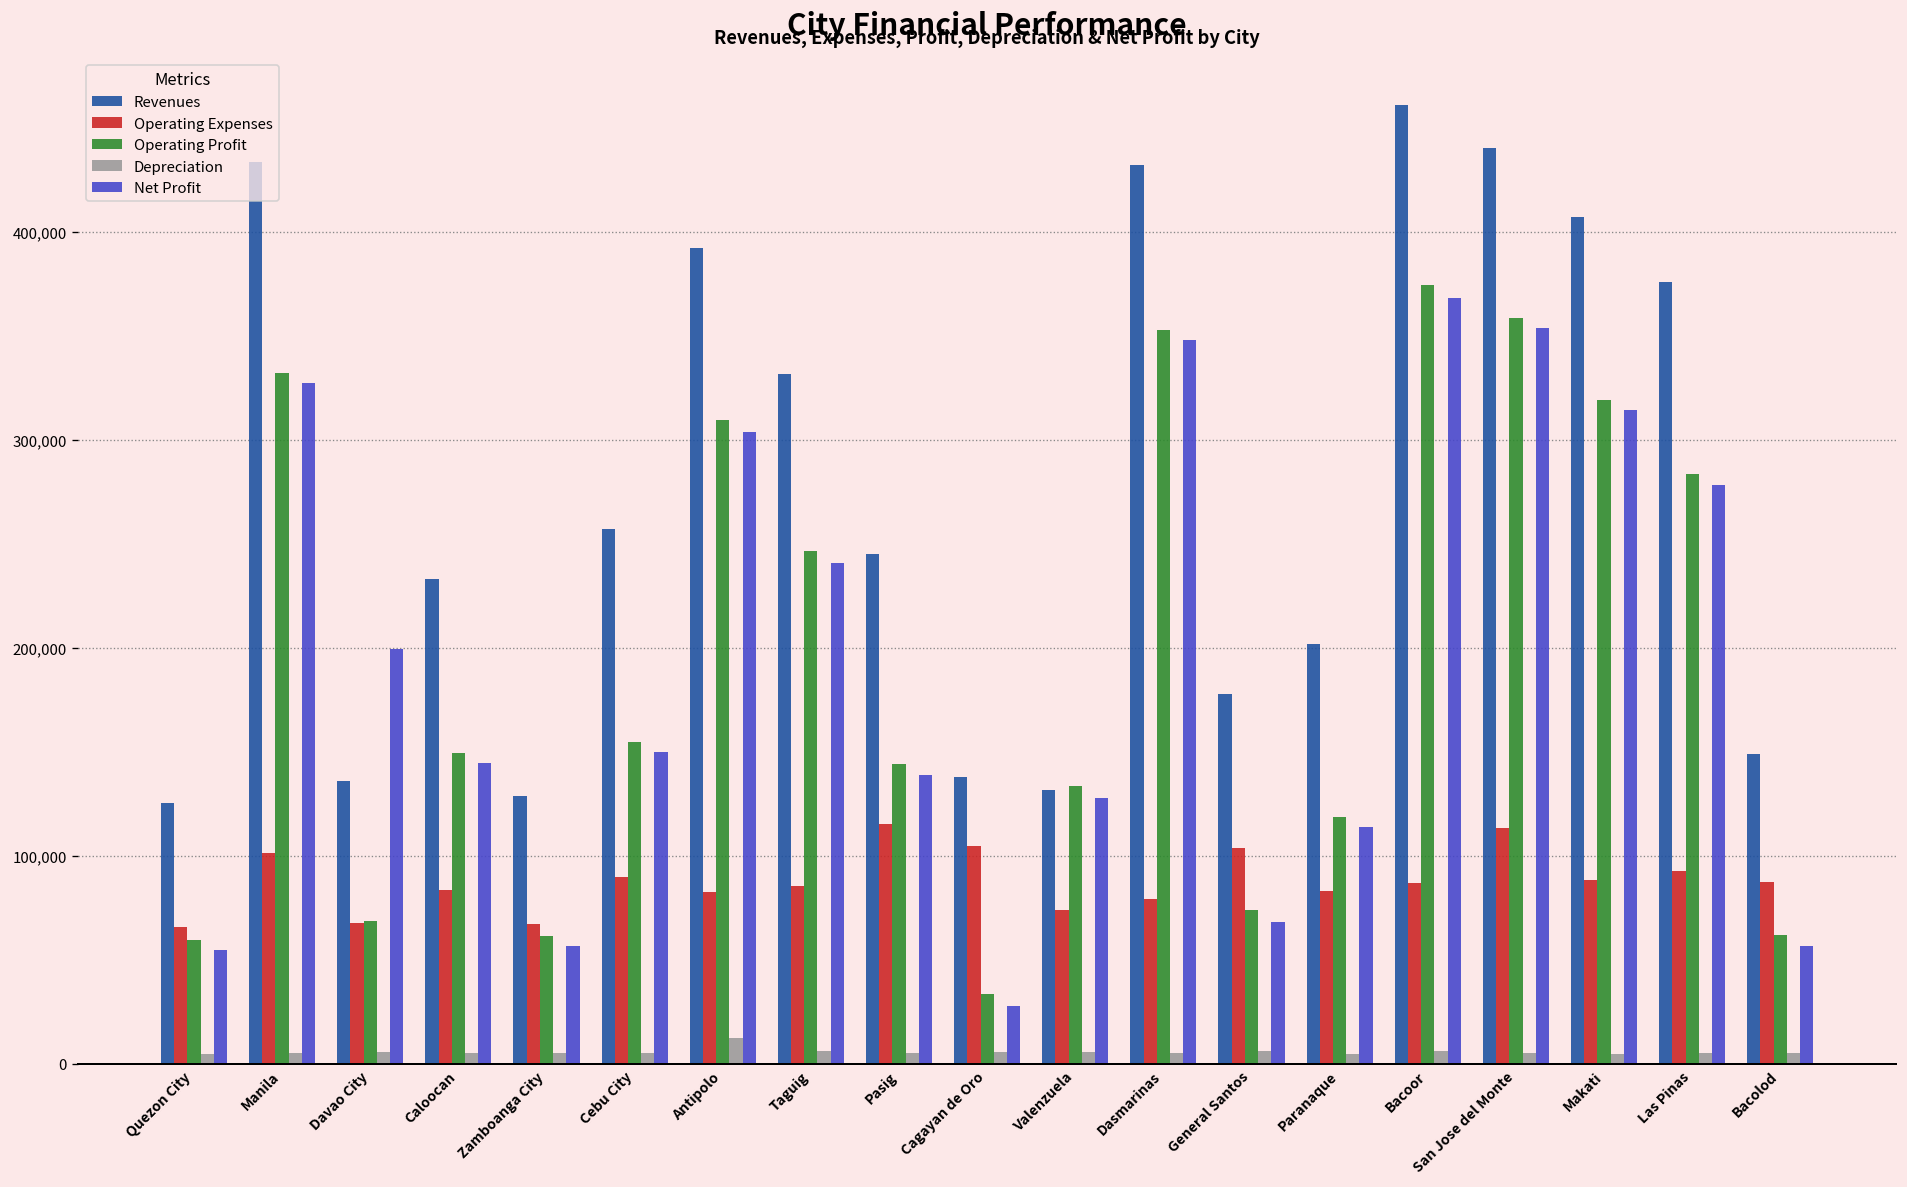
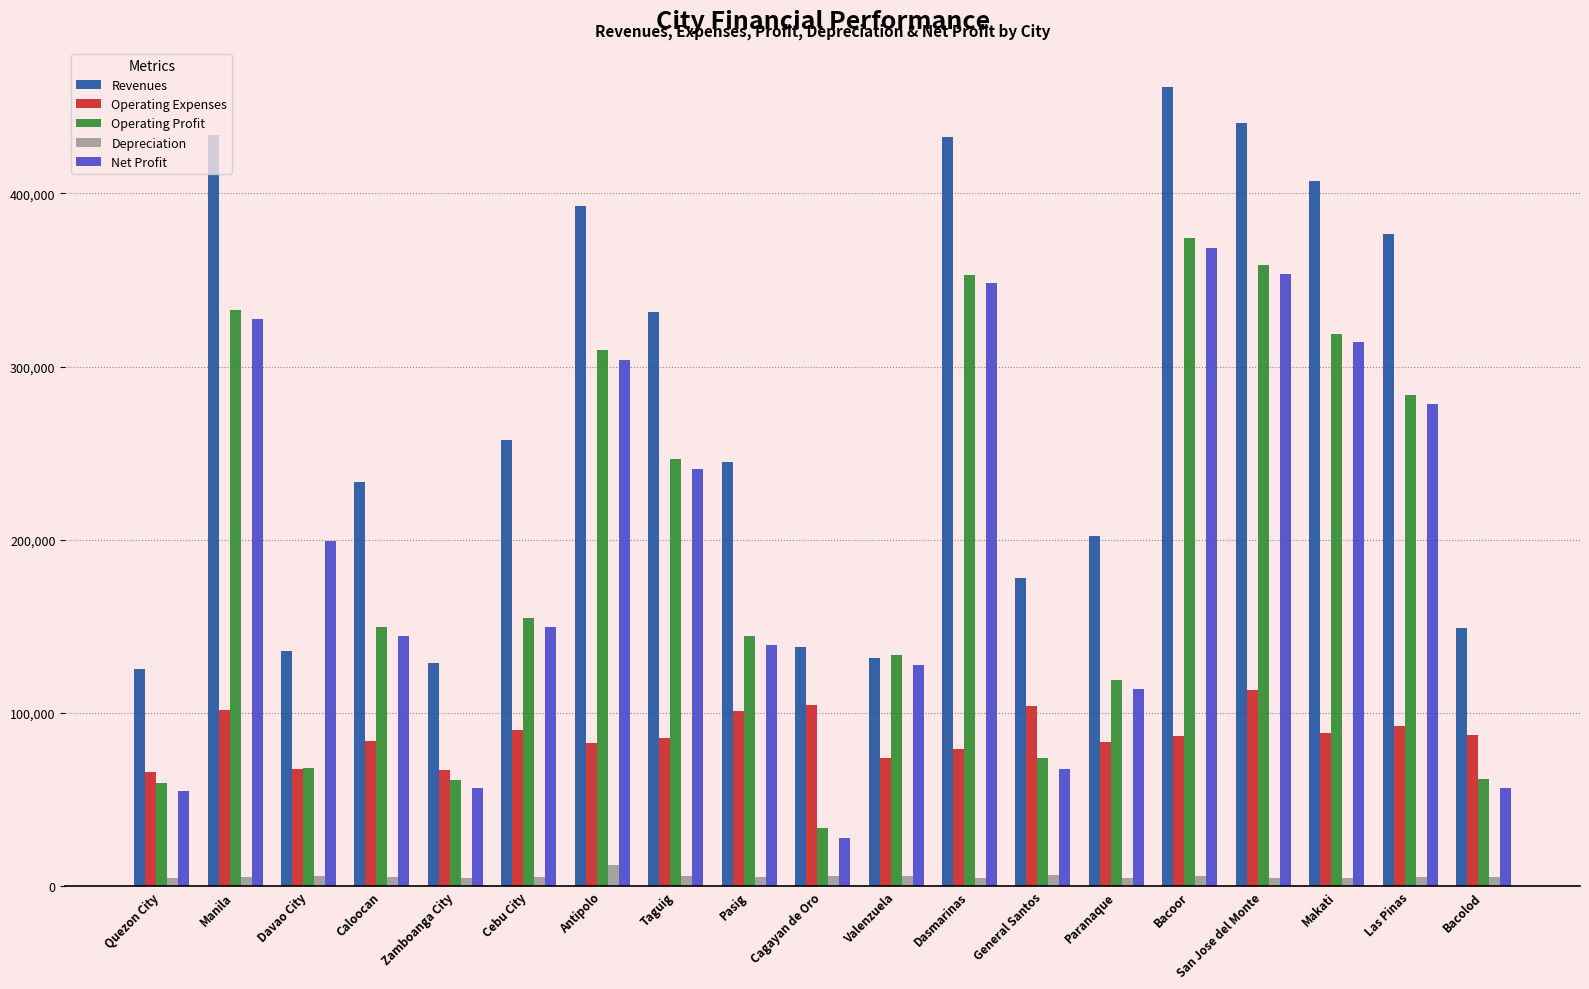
  {
    "Revenues": {
      "Quezon City": "125,000",
      "Davao City": "136,000",
      "Caloocan": "233,000",
      "Zamboanga City": "129,000",
      "Cebu City": "257,000",
      "Antipolo": "393,000",
      "Taguig": "332,000",
      "Pasig": "245,000",
      "Cagayan de Oro": "138,000",
      "Valenzuela": "131,000",
      "Dasmarinas": "432,000",
      "General Santos": "178,000",
      "Paranaque": "202,000",
      "Bacoor": "461,000",
      "San Jose del Monte": "440,000",
      "Makati": "407,000",
      "Las Pinas": "376,000",
      "Bacolod": "149,000"
    },
    "Operating Expenses": {
      "Quezon City": "66,000",
      "Manila": "101,000",
      "Davao City": "67,000",
      "Caloocan": "84,000",
      "Zamboanga City": "67,000",
      "Cebu City": "90,000",
      "Antipolo": "83,000",
      "Taguig": "85,000",
-     "Pasig": "115,000",
+     "Pasig": "101,000",
      "Cagayan de Oro": "105,000",
      "Valenzuela": "74,000",
      "Dasmarinas": "79,000",
      "General Santos": "104,000",
      "Paranaque": "83,000",
      "Bacoor": "87,000",
      "San Jose del Monte": "113,000",
      "Makati": "88,000",
      "Las Pinas": "93,000",
      "Bacolod": "88,000"
    },
    "Operating Profit": {
      "Quezon City": "60,000",
      "Manila": "332,000",
      "Davao City": "68,000",
      "Caloocan": "150,000",
      "Zamboanga City": "62,000",
      "Cebu City": "155,000",
      "Antipolo": "310,000",
      "Taguig": "246,000",
      "Pasig": "144,000",
      "Cagayan de Oro": "33,000",
      "Valenzuela": "133,000",
      "Dasmarinas": "353,000",
      "General Santos": "74,000",
      "Paranaque": "119,000",
      "Bacoor": "375,000",
      "San Jose del Monte": "359,000",
      "Makati": "319,000",
      "Las Pinas": "284,000",
      "Bacolod": "62,000"
    },
    "Depreciation": {
      "Quezon City": "5,000",
      "Manila": "5,000",
      "Davao City": "6,000",
      "Caloocan": "5,000",
      "Zamboanga City": "5,000",
      "Cebu City": "5,000",
      "Antipolo": "12,000",
      "Taguig": "6,000",
      "Pasig": "5,000",
      "Cagayan de Oro": "6,000",
      "Valenzuela": "6,000",
      "Dasmarinas": "5,000",
      "General Santos": "6,000",
      "Paranaque": "5,000",
      "Bacoor": "6,000",
      "San Jose del Monte": "5,000",
      "Makati": "5,000",
      "Las Pinas": "5,000",
      "Bacolod": "5,000"
    },
    "Net Profit": {
      "Quezon City": "55,000",
      "Manila": "327,000",
      "Davao City": "199,000",
      "Caloocan": "145,000",
      "Zamboanga City": "57,000",
      "Cebu City": "150,000",
      "Antipolo": "304,000",
      "Taguig": "241,000",
      "Pasig": "139,000",
      "Cagayan de Oro": "28,000",
      "Valenzuela": "128,000",
      "Dasmarinas": "348,000",
      "General Santos": "68,000",
      "Paranaque": "114,000",
      "Bacoor": "368,000",
      "San Jose del Monte": "354,000",
      "Makati": "314,000",
      "Las Pinas": "278,000",
      "Bacolod": "56,000"
    }
  }
